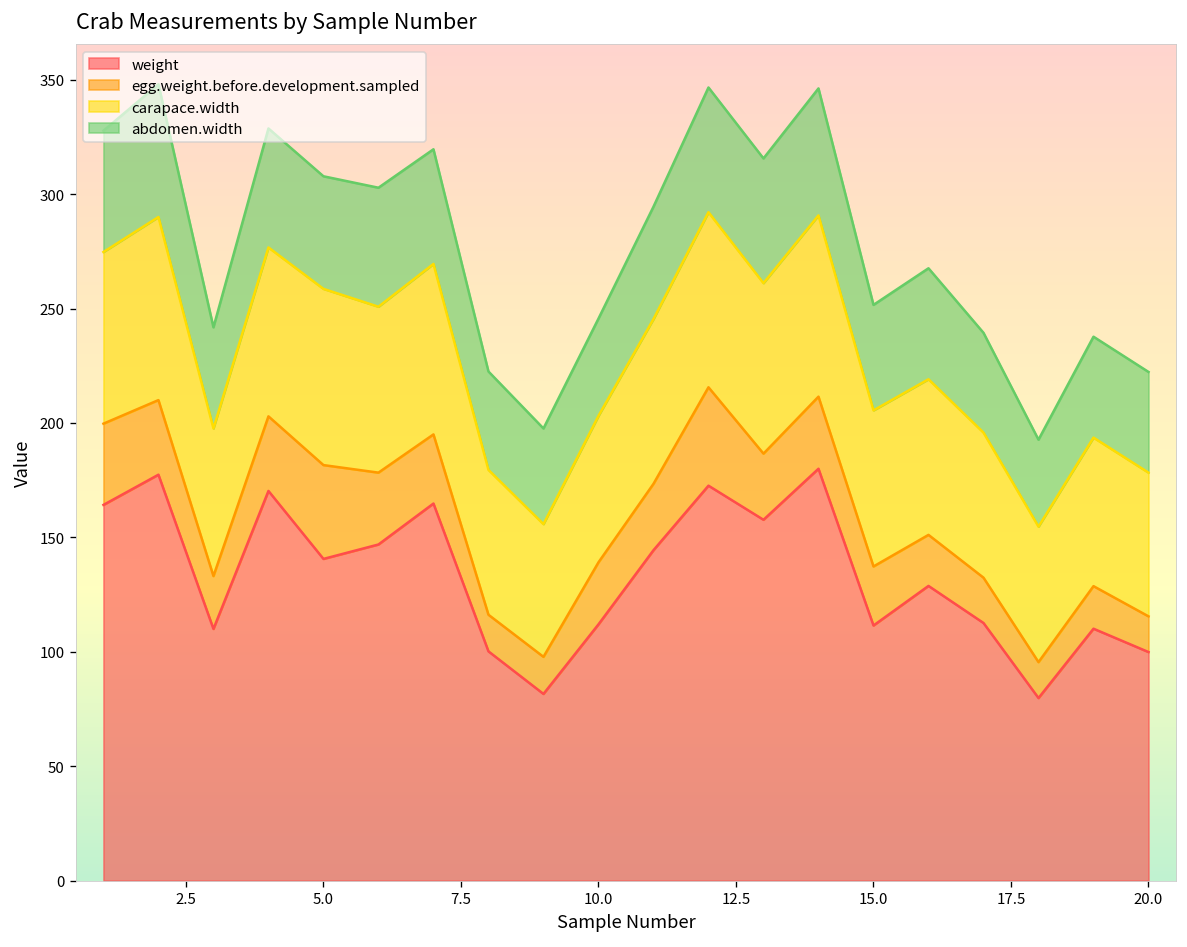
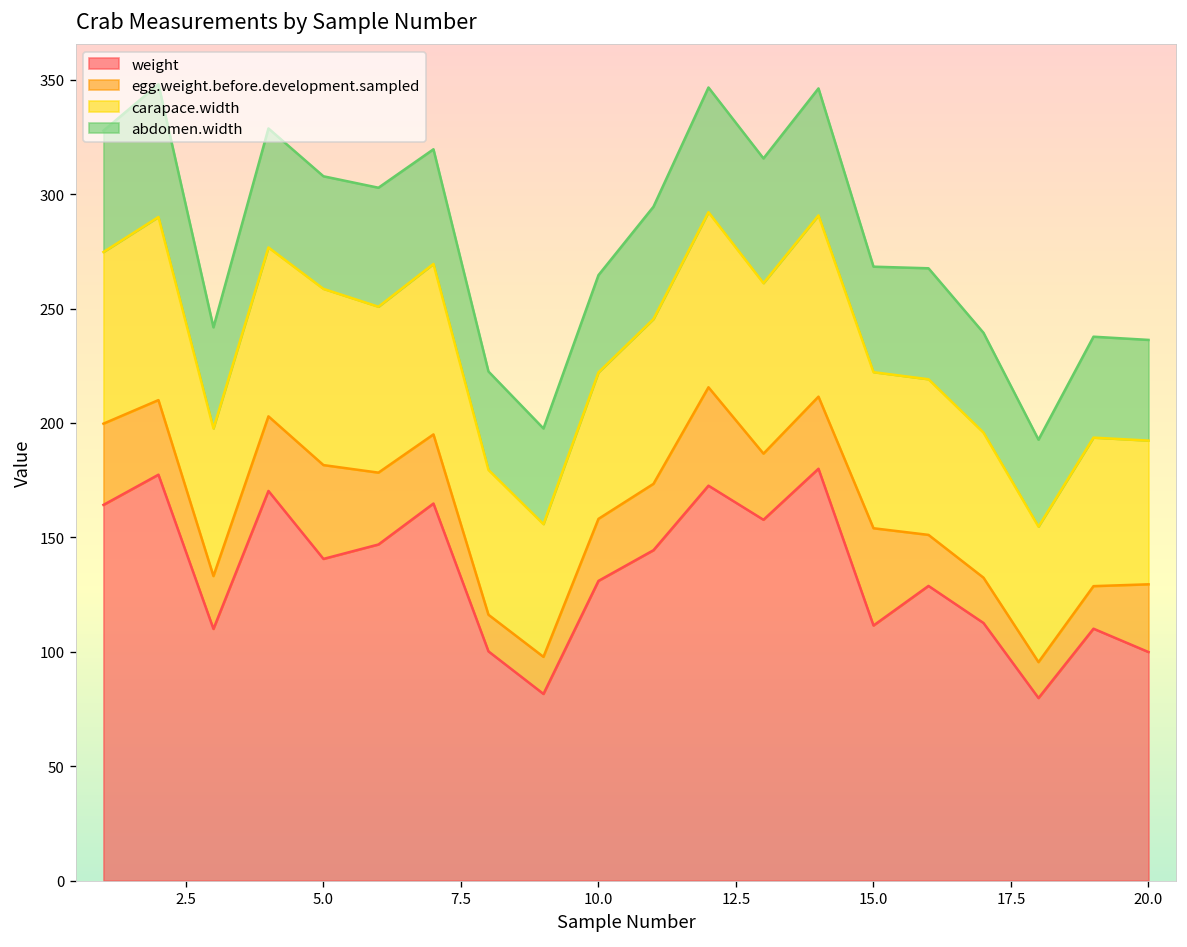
  {
    "weight": {
      "5.0": 141,
-     "10.0": 112,
+     "10.0": 131,
      "15.0": 112,
      "20.0": 100
    },
    "egg.weight.before.development.sampled": {
      "5.0": 41,
      "10.0": 27,
-     "15.0": 26,
-     "20.0": 16
+     "15.0": 43,
+     "20.0": 30
    },
    "carapace.width": {
      "5.0": 77,
      "10.0": 64,
      "15.0": 68,
      "20.0": 63
    },
    "abdomen.width": {
      "5.0": 49,
      "10.0": 43,
      "15.0": 46,
      "20.0": 44
    }
  }
